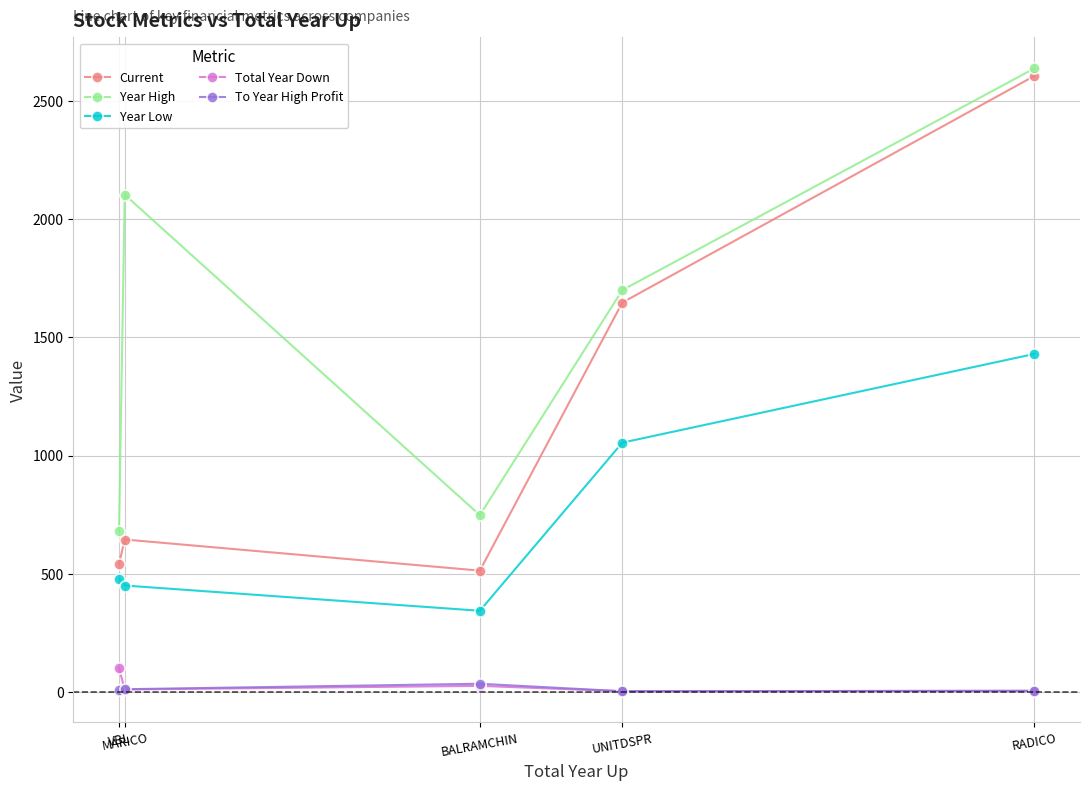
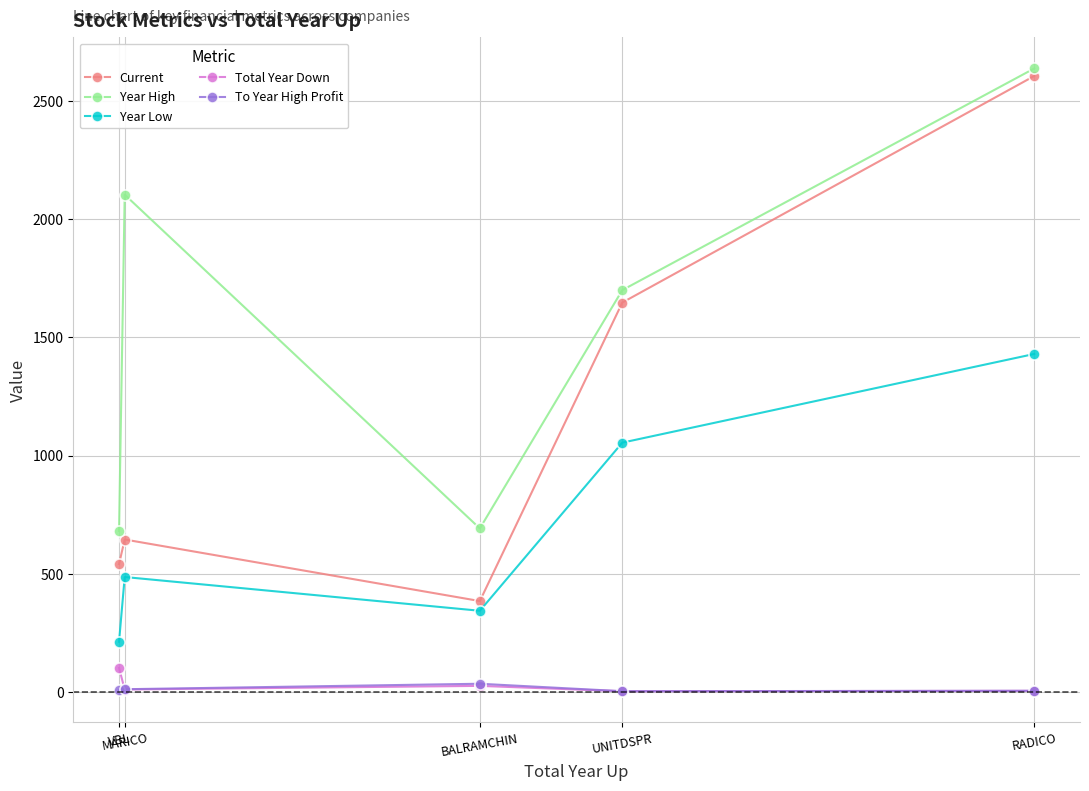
  {
    "Current": {
      "VBL": 540,
      "MARICO": 650,
-     "BALRAMCHIN": 510,
+     "BALRAMCHIN": 380,
      "UNITDSPR": 1650,
      "RADICO": 2610
    },
    "Year High": {
      "VBL": 680,
      "MARICO": 2100,
-     "BALRAMCHIN": 750,
+     "BALRAMCHIN": 690,
      "UNITDSPR": 1700,
      "RADICO": 2640
    },
    "Year Low": {
-     "VBL": 480,
-     "MARICO": 450,
+     "VBL": 210,
+     "MARICO": 490,
      "BALRAMCHIN": 340,
      "UNITDSPR": 1050,
      "RADICO": 1430
    },
    "Total Year Down": {
      "VBL": 100
    },
    "To Year High Profit": {
      "VBL": 10
    }
  }
